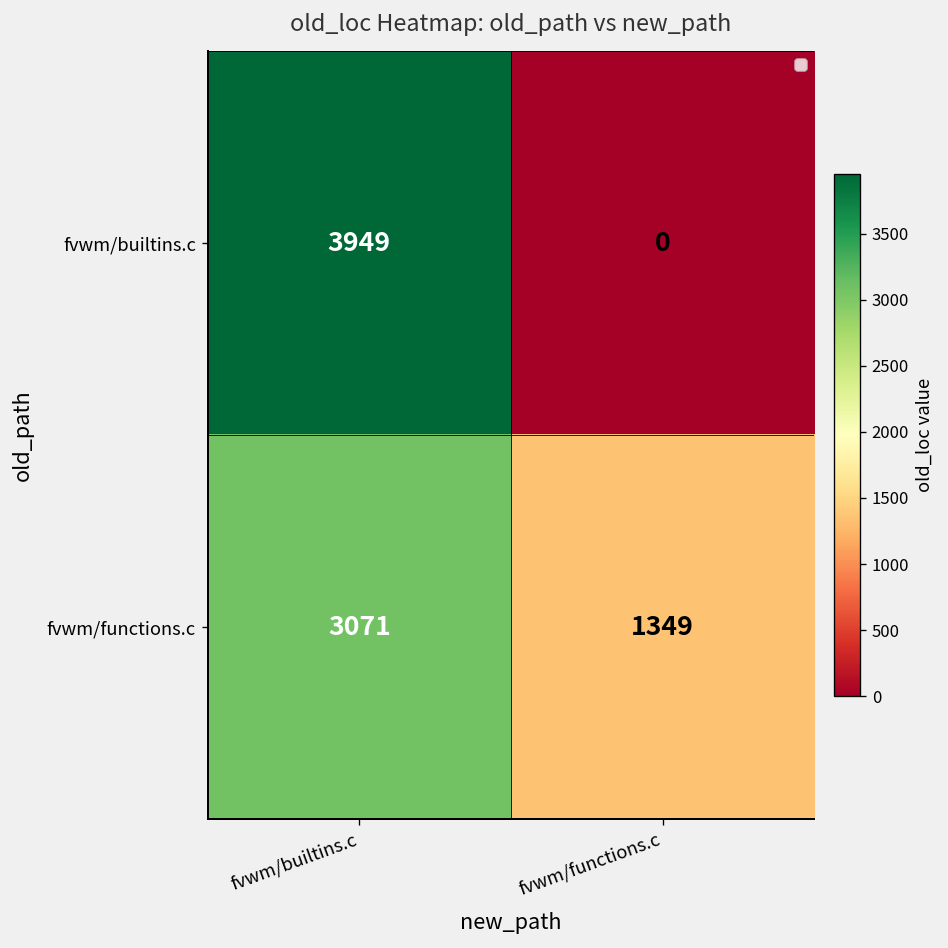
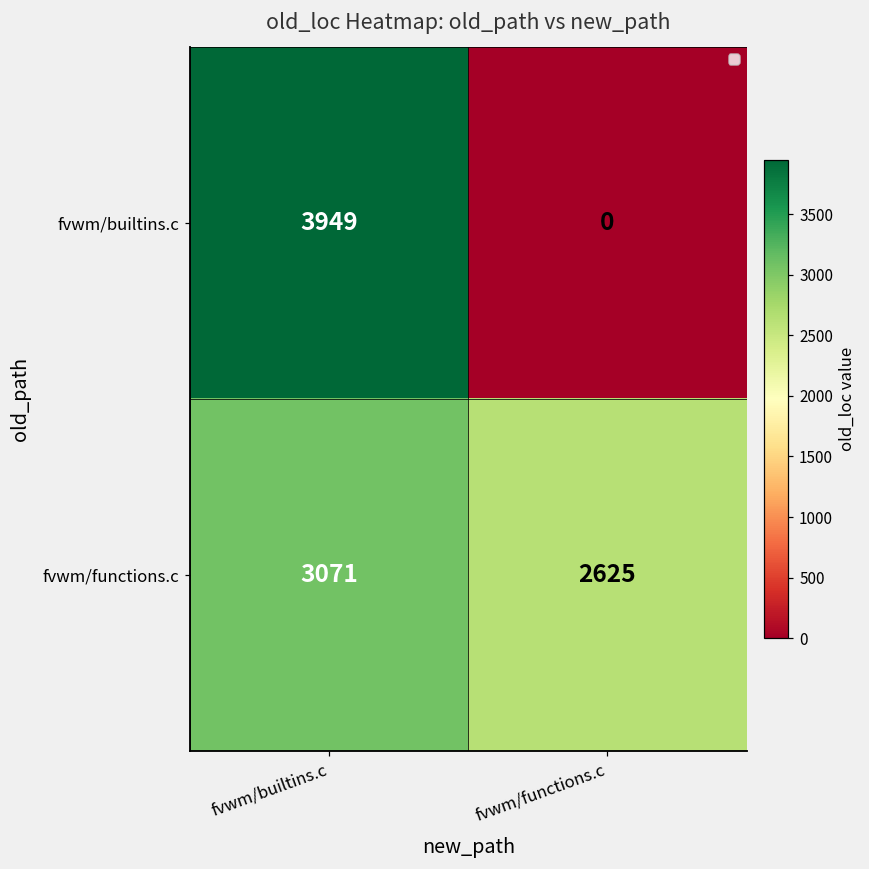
  {
    "fvwm/builtins.c": {
      "fvwm/builtins.c": 3949,
      "fvwm/functions.c": 0
    },
    "fvwm/functions.c": {
      "fvwm/builtins.c": 3071,
-     "fvwm/functions.c": 1349
+     "fvwm/functions.c": 2625
    }
  }
